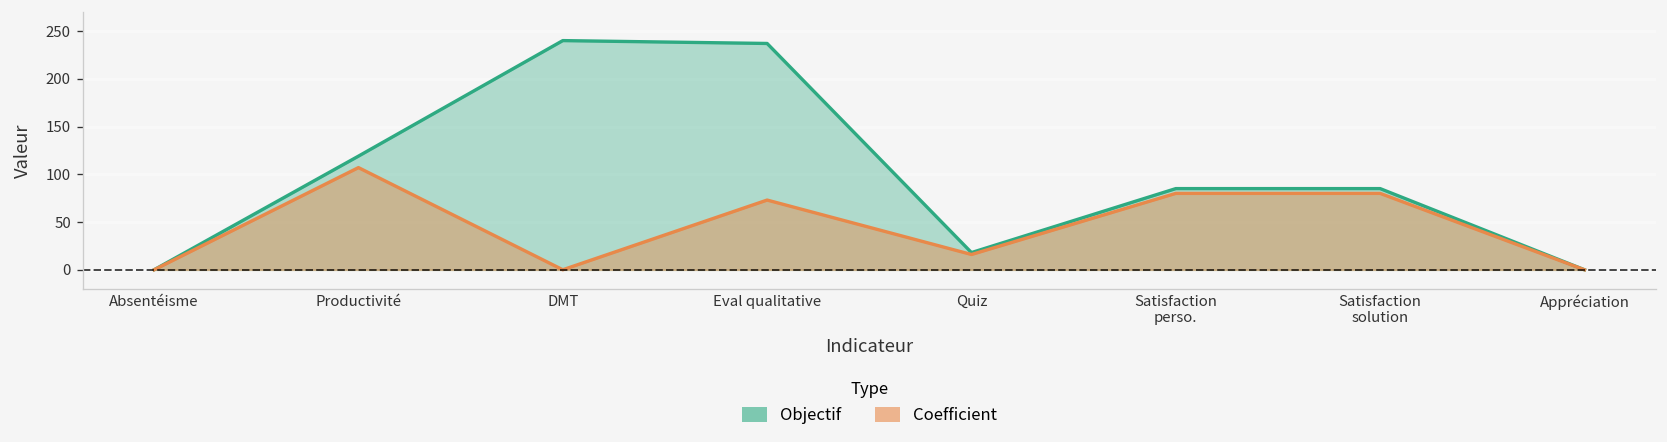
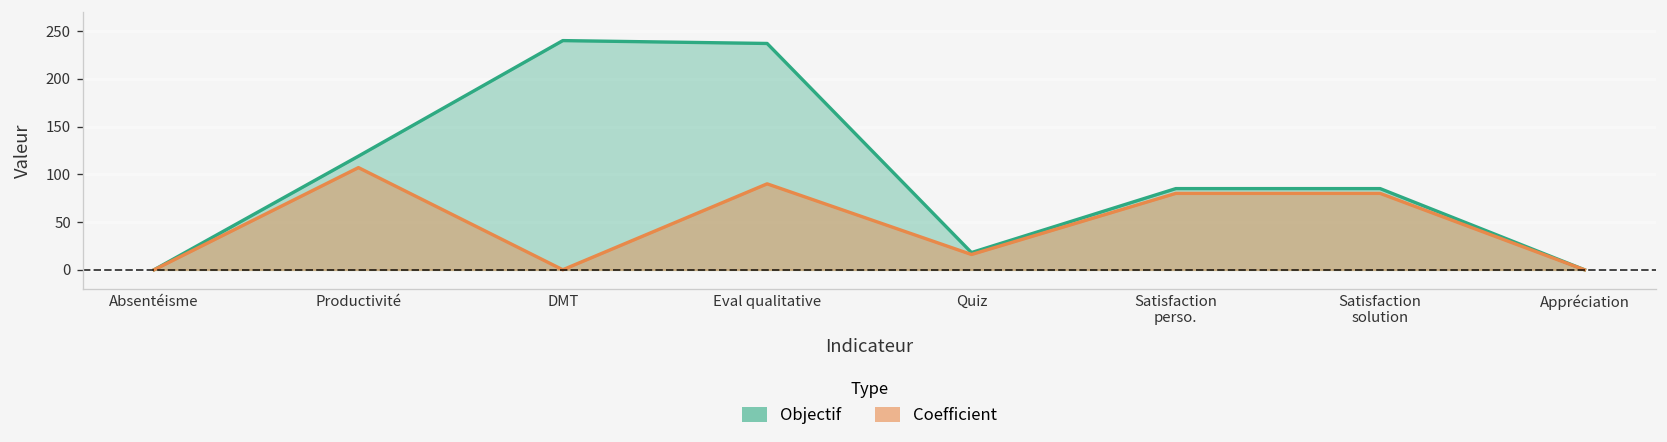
  {
    "Objectif": {
      "Productivité": 120,
      "DMT": 240,
      "Eval qualitative": 240,
      "Satisfaction perso.": 90,
      "Satisfaction solution": 90
    },
    "Coefficient": {
      "Productivité": 110,
      "DMT": 0,
-     "Eval qualitative": 70,
+     "Eval qualitative": 90,
      "Satisfaction perso.": 80,
      "Satisfaction solution": 80
    }
  }
